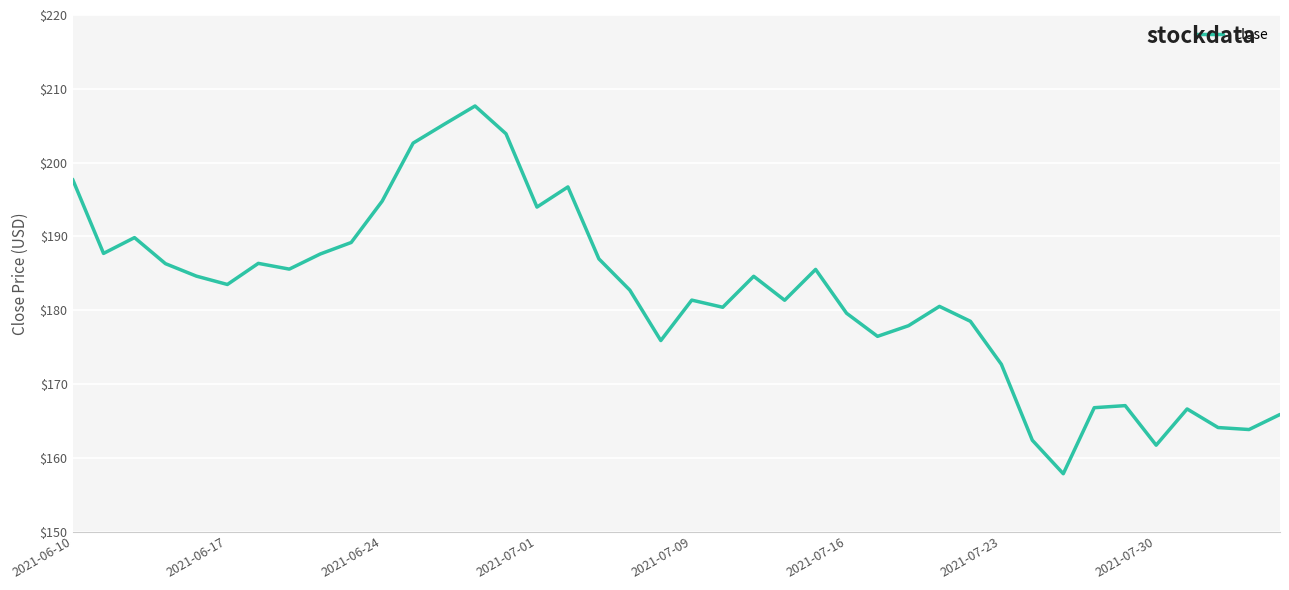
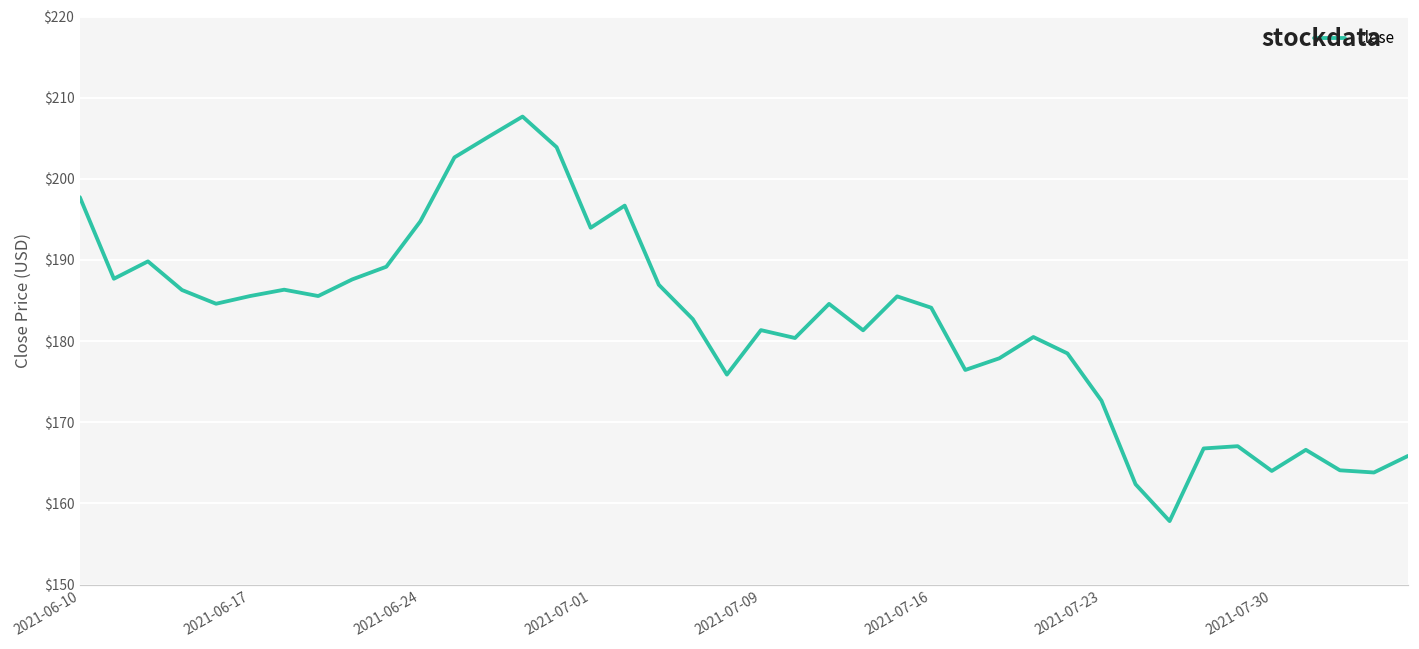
  {
    "2021-06-10": "$198",
-   "2021-06-17": "$183",
+   "2021-06-17": "$186",
    "2021-06-24": "$195",
    "2021-07-01": "$194",
    "2021-07-09": "$181",
-   "2021-07-16": "$180",
+   "2021-07-16": "$184",
    "2021-07-23": "$173",
-   "2021-07-30": "$162"
+   "2021-07-30": "$164"
  }
